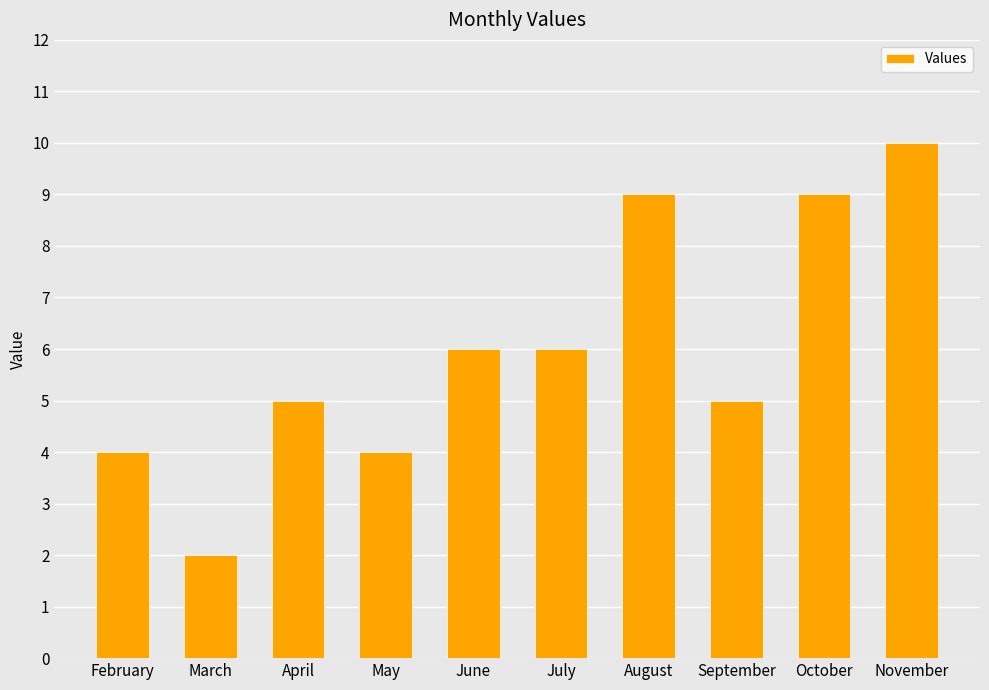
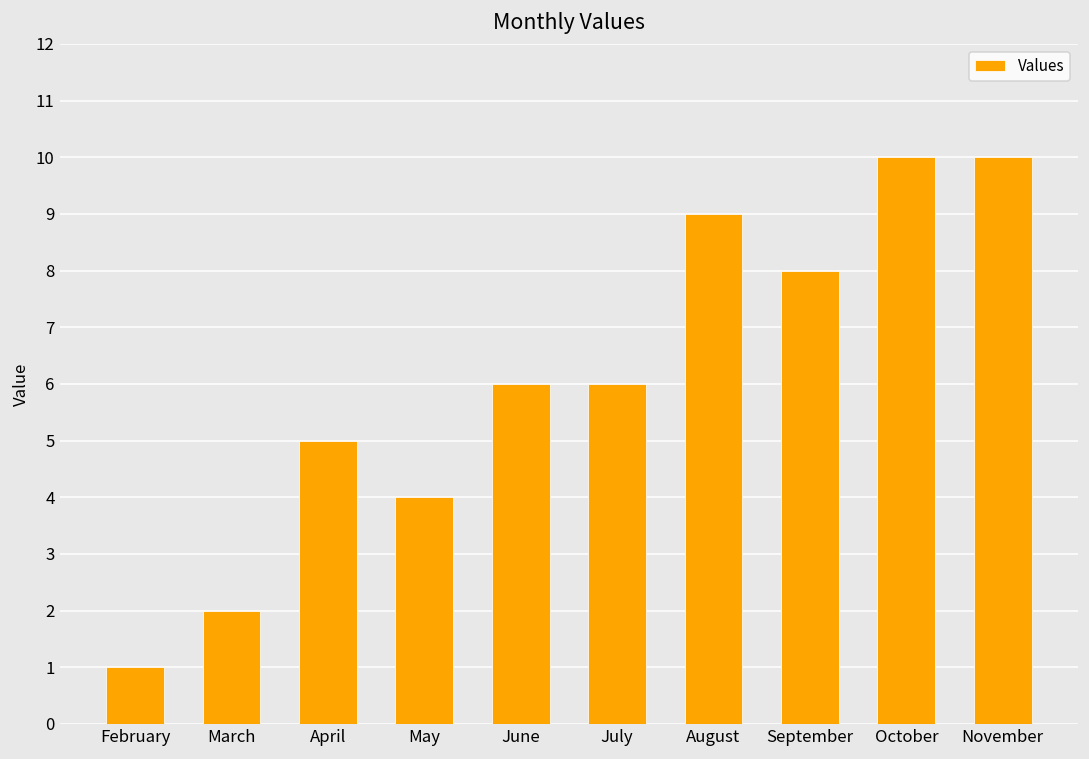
  {
-   "February": 4,
+   "February": 1,
    "March": 2,
    "April": 5,
    "May": 4,
    "June": 6,
    "July": 6,
    "August": 9,
-   "September": 5,
-   "October": 9,
+   "September": 8,
+   "October": 10,
    "November": 10
  }
